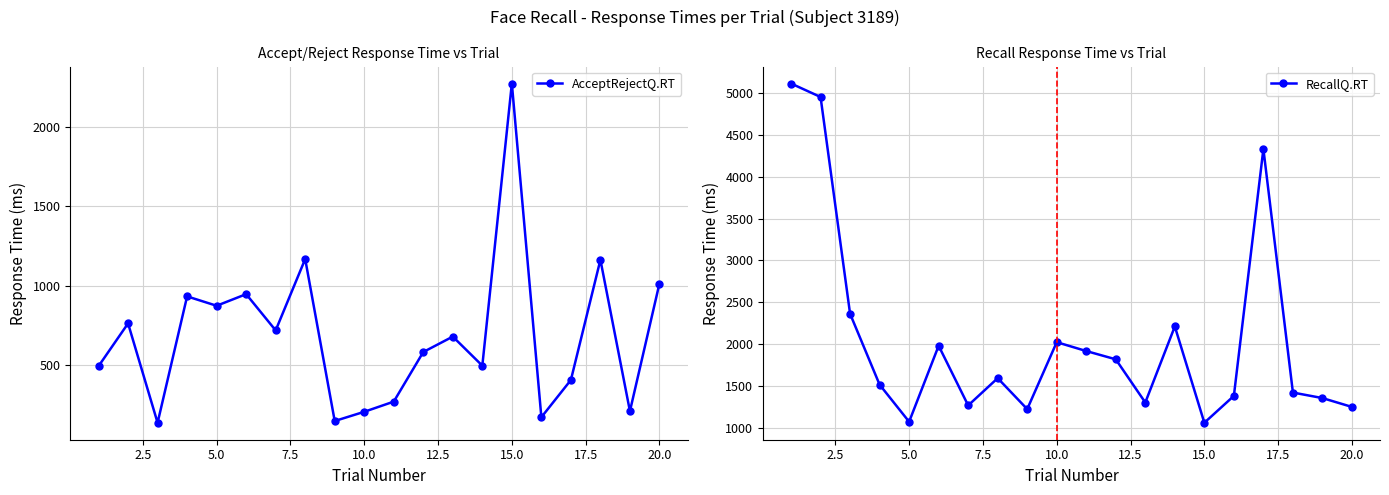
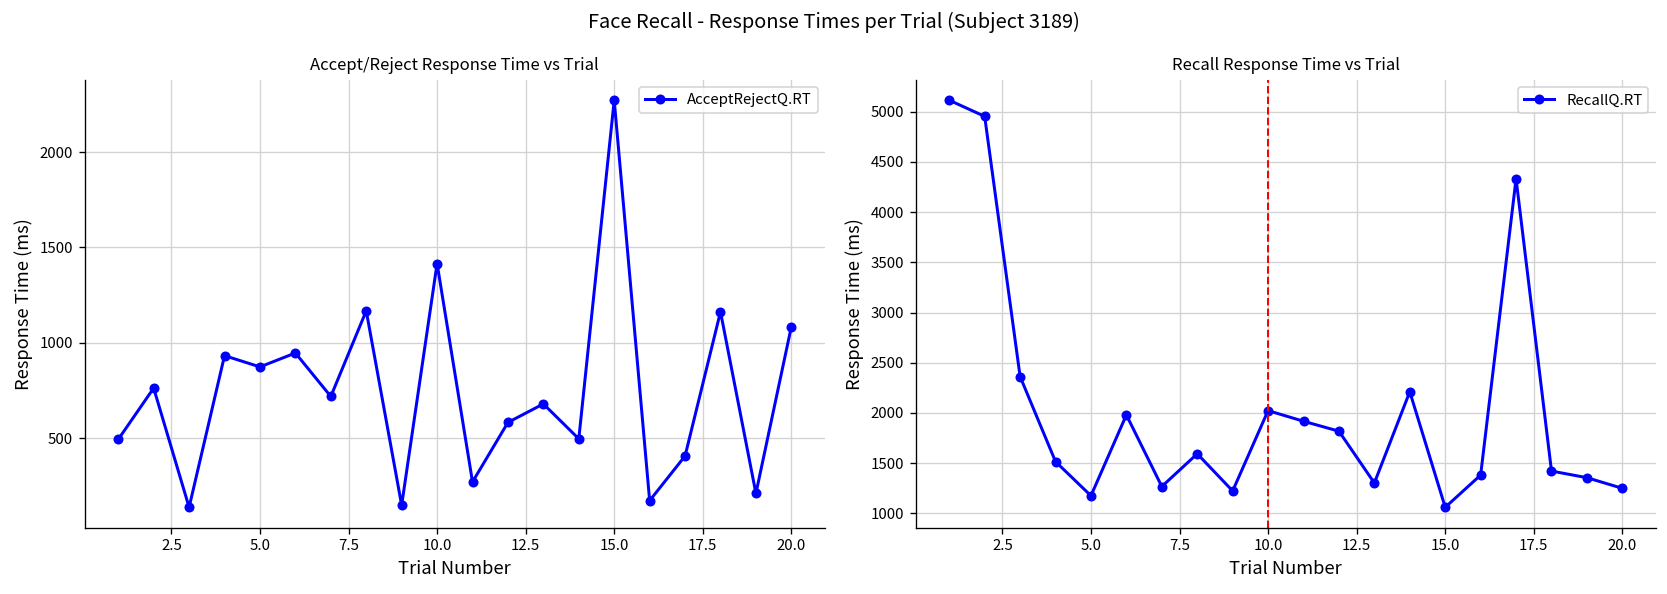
  {
    "Accept/Reject Response Time vs Trial": {
      "5.0": 870,
-     "10.0": 210,
+     "10.0": 1420,
      "15.0": 2270,
-     "20.0": 1010
+     "20.0": 1090
    },
    "Recall Response Time vs Trial": {
-     "5.0": 1100,
+     "5.0": 1200,
      "10.0": 2000,
      "15.0": 1100,
      "20.0": 1200
    }
  }
